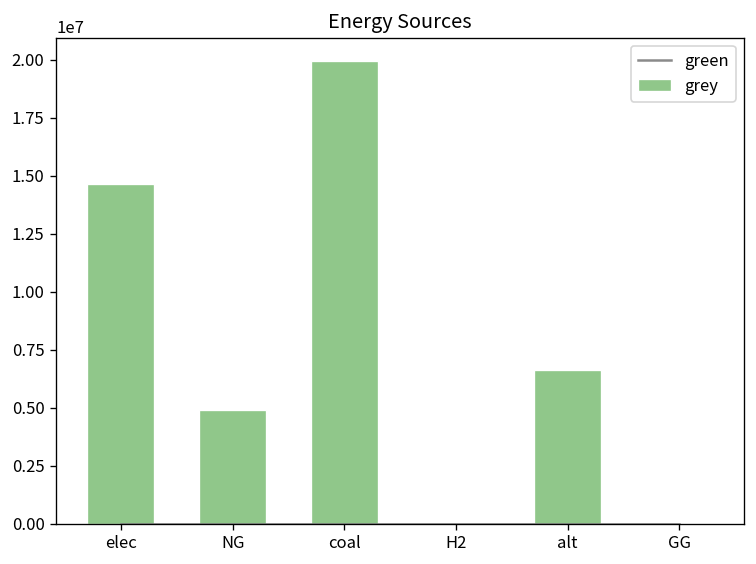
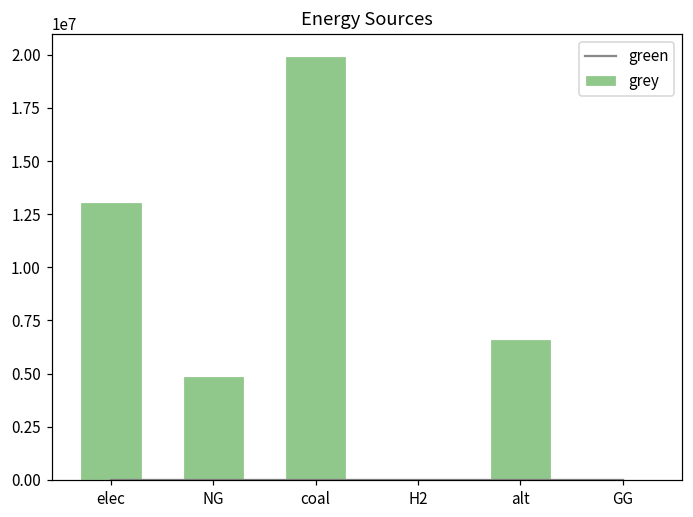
  {
    "grey": {
-     "elec": 14600000,
+     "elec": 13100000,
      "NG": 4900000,
      "coal": 20000000,
      "H2": 0,
      "alt": 6600000,
      "GG": 0
    },
    "green": {
      "elec": 0,
      "NG": 0,
      "coal": 0,
      "H2": 0,
      "alt": 0,
      "GG": 0
    }
  }
